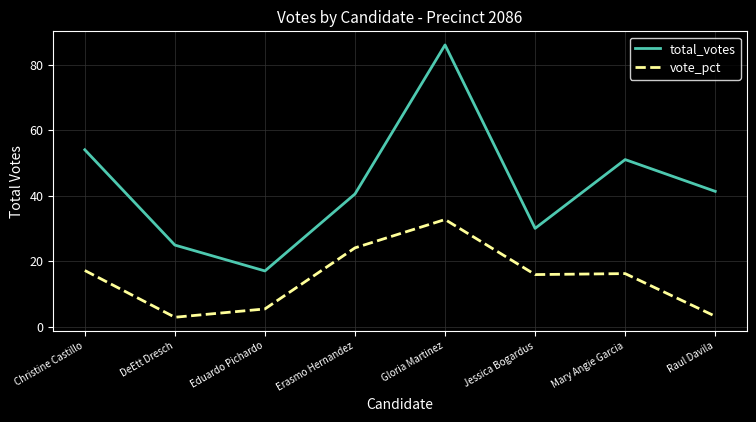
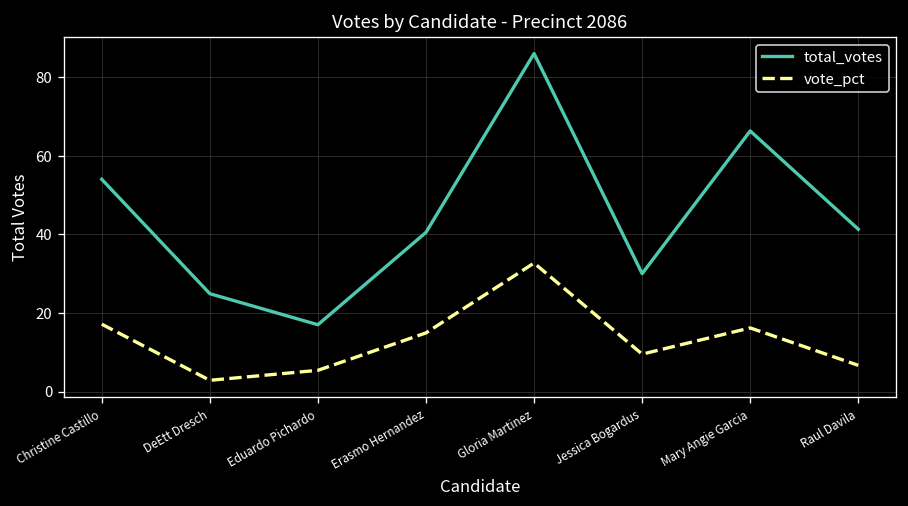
  {
    "total_votes": {
      "Christine Castillo": 54,
      "DeEtt Dresch": 25,
      "Eduardo Pichardo": 17,
      "Erasmo Hernandez": 41,
      "Gloria Martinez": 86,
      "Jessica Bogardus": 30,
-     "Mary Angie Garcia": 51,
+     "Mary Angie Garcia": 66,
      "Raul Davila": 41
    },
    "vote_pct": {
      "Christine Castillo": 17,
      "DeEtt Dresch": 3,
      "Eduardo Pichardo": 5,
-     "Erasmo Hernandez": 24,
+     "Erasmo Hernandez": 15,
      "Gloria Martinez": 33,
-     "Jessica Bogardus": 16,
+     "Jessica Bogardus": 10,
      "Mary Angie Garcia": 16,
-     "Raul Davila": 3
+     "Raul Davila": 7
    }
  }
